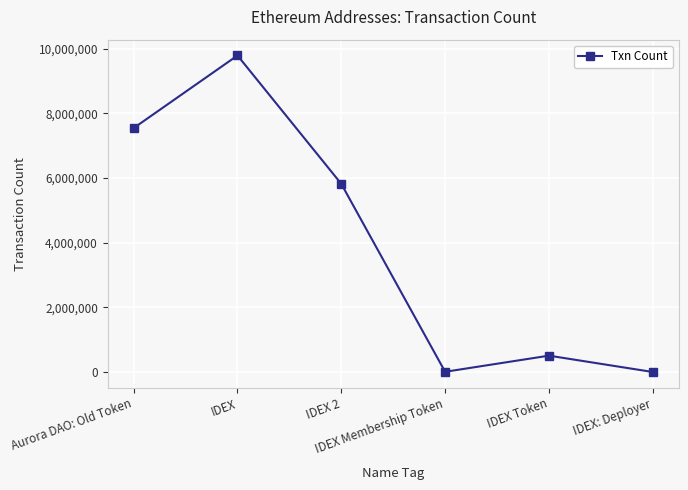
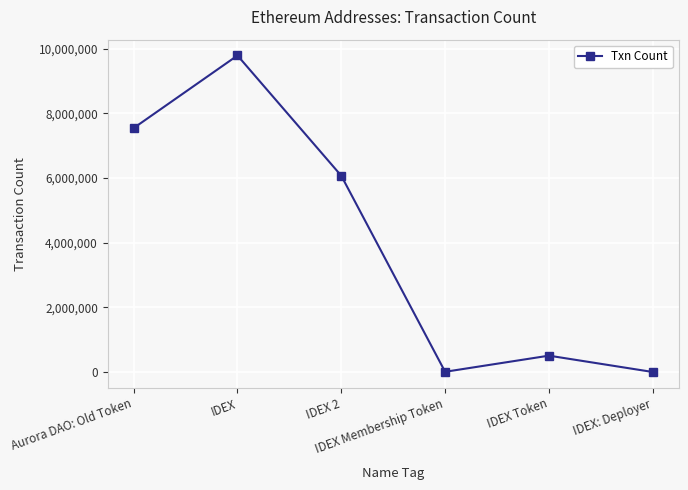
  {
    "Aurora DAO: Old Token": "7,500,000",
    "IDEX": "9,800,000",
-   "IDEX 2": "5,800,000",
+   "IDEX 2": "6,100,000",
    "IDEX Membership Token": "0",
    "IDEX Token": "500,000",
    "IDEX: Deployer": "0"
  }
